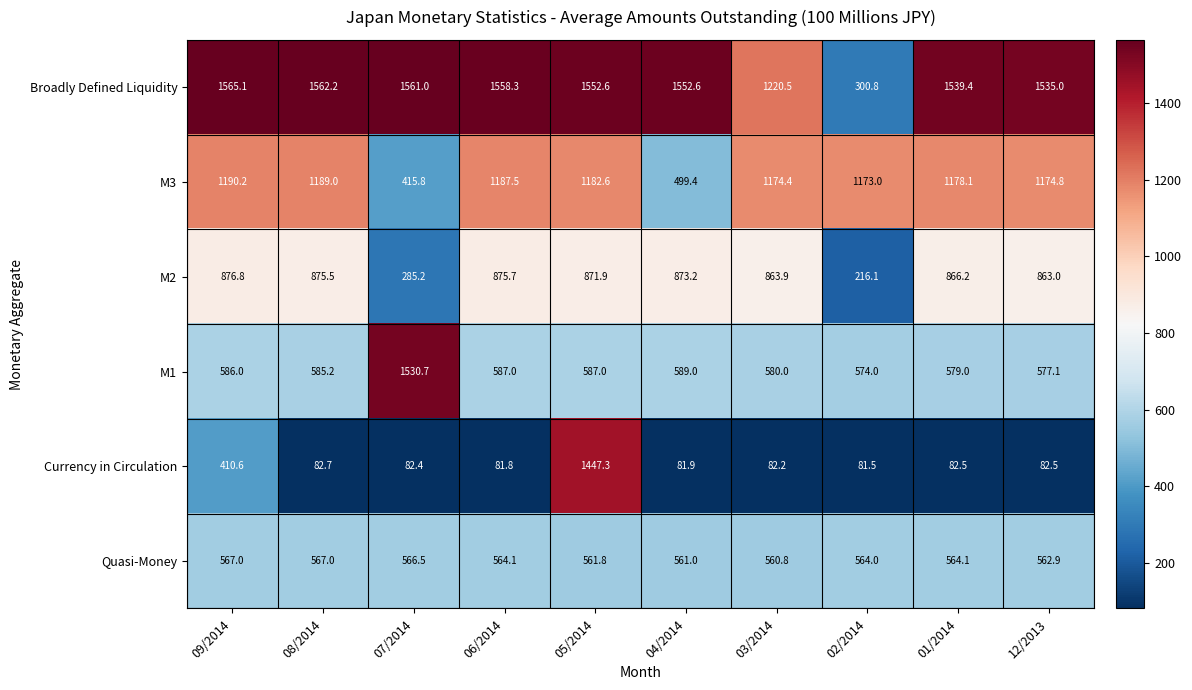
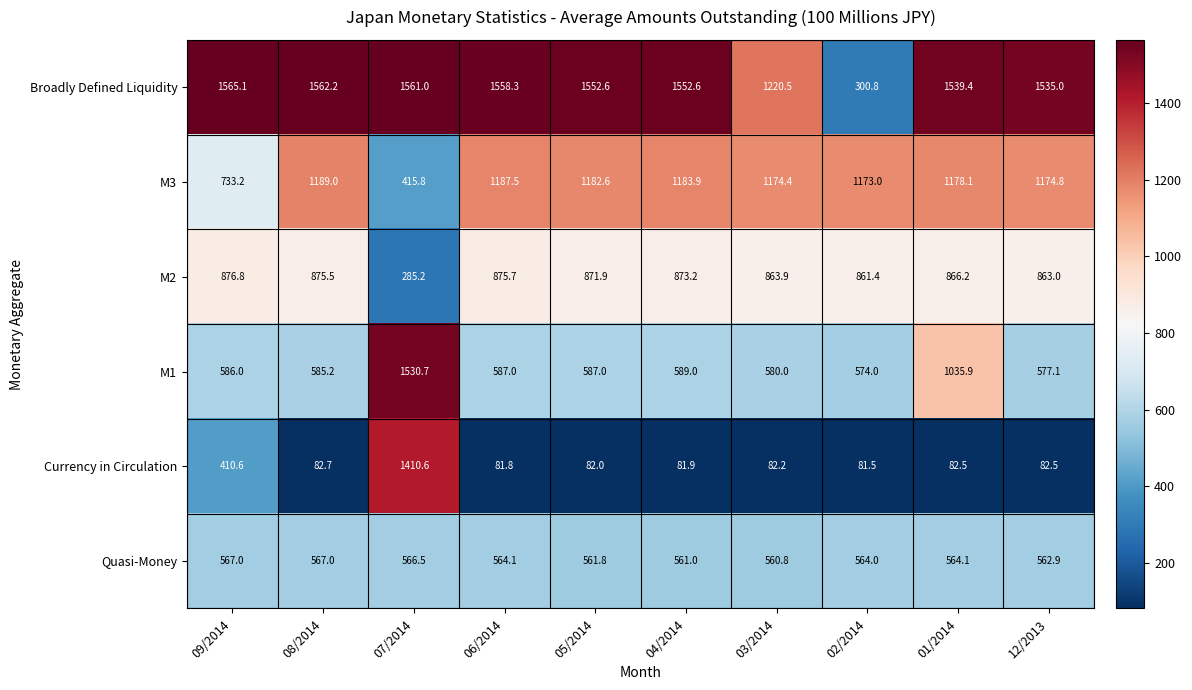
  {
    "Broadly Defined Liquidity": {
      "09/2014": 1565.1,
      "08/2014": 1562.2,
      "07/2014": 1561.0,
      "06/2014": 1558.3,
      "05/2014": 1552.6,
      "04/2014": 1552.6,
      "03/2014": 1220.5,
      "02/2014": 300.8,
      "01/2014": 1539.4,
      "12/2013": 1535.0
    },
    "M3": {
-     "09/2014": 1190.2,
+     "09/2014": 733.2,
      "08/2014": 1189.0,
      "07/2014": 415.8,
      "06/2014": 1187.5,
      "05/2014": 1182.6,
-     "04/2014": 499.4,
+     "04/2014": 1183.9,
      "03/2014": 1174.4,
      "02/2014": 1173.0,
      "01/2014": 1178.1,
      "12/2013": 1174.8
    },
    "M2": {
      "09/2014": 876.8,
      "08/2014": 875.5,
      "07/2014": 285.2,
      "06/2014": 875.7,
      "05/2014": 871.9,
      "04/2014": 873.2,
      "03/2014": 863.9,
-     "02/2014": 216.1,
+     "02/2014": 861.4,
      "01/2014": 866.2,
      "12/2013": 863.0
    },
    "M1": {
      "09/2014": 586.0,
      "08/2014": 585.2,
      "07/2014": 1530.7,
      "06/2014": 587.0,
      "05/2014": 587.0,
      "04/2014": 589.0,
      "03/2014": 580.0,
      "02/2014": 574.0,
-     "01/2014": 579.0,
+     "01/2014": 1035.9,
      "12/2013": 577.1
    },
    "Currency in Circulation": {
      "09/2014": 410.6,
      "08/2014": 82.7,
-     "07/2014": 82.4,
+     "07/2014": 1410.6,
      "06/2014": 81.8,
-     "05/2014": 1447.3,
+     "05/2014": 82.0,
      "04/2014": 81.9,
      "03/2014": 82.2,
      "02/2014": 81.5,
      "01/2014": 82.5,
      "12/2013": 82.5
    },
    "Quasi-Money": {
      "09/2014": 567.0,
      "08/2014": 567.0,
      "07/2014": 566.5,
      "06/2014": 564.1,
      "05/2014": 561.8,
      "04/2014": 561.0,
      "03/2014": 560.8,
      "02/2014": 564.0,
      "01/2014": 564.1,
      "12/2013": 562.9
    }
  }
